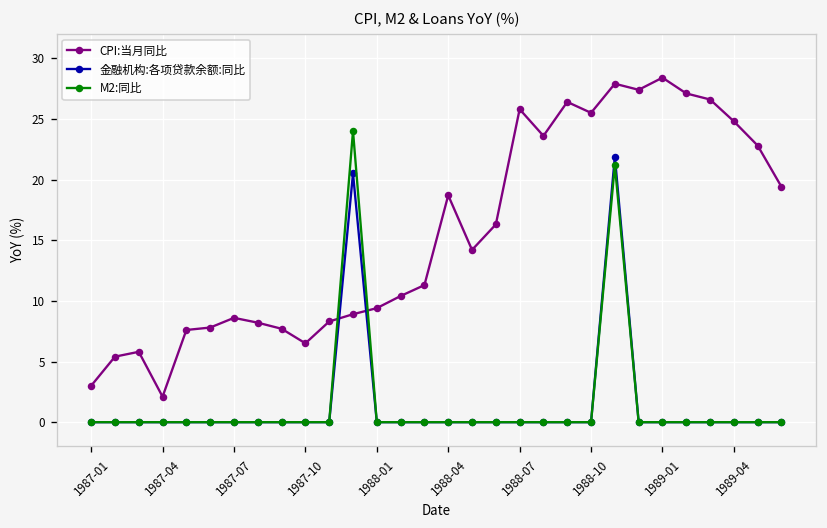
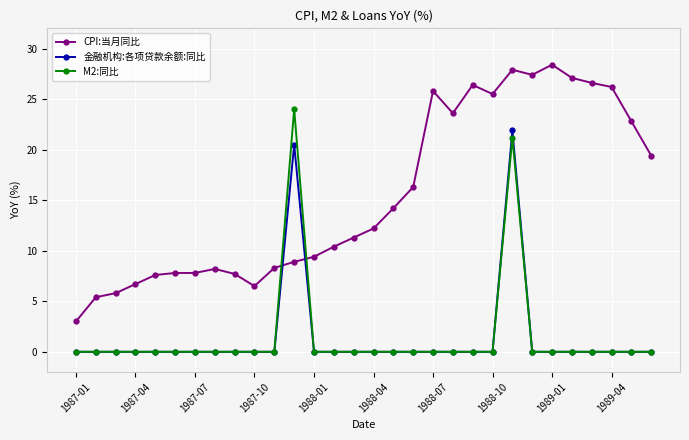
  {
    "CPI:当月同比": {
      "1987-01": 3.0,
-     "1987-04": 2.1,
-     "1987-07": 8.6,
+     "1987-04": 6.7,
+     "1987-07": 7.8,
      "1987-10": 6.5,
      "1988-01": 9.4,
-     "1988-04": 18.7,
+     "1988-04": 12.2,
      "1988-07": 25.8,
      "1988-10": 25.5,
      "1989-01": 28.4,
-     "1989-04": 24.8
+     "1989-04": 26.2
    }
  }
